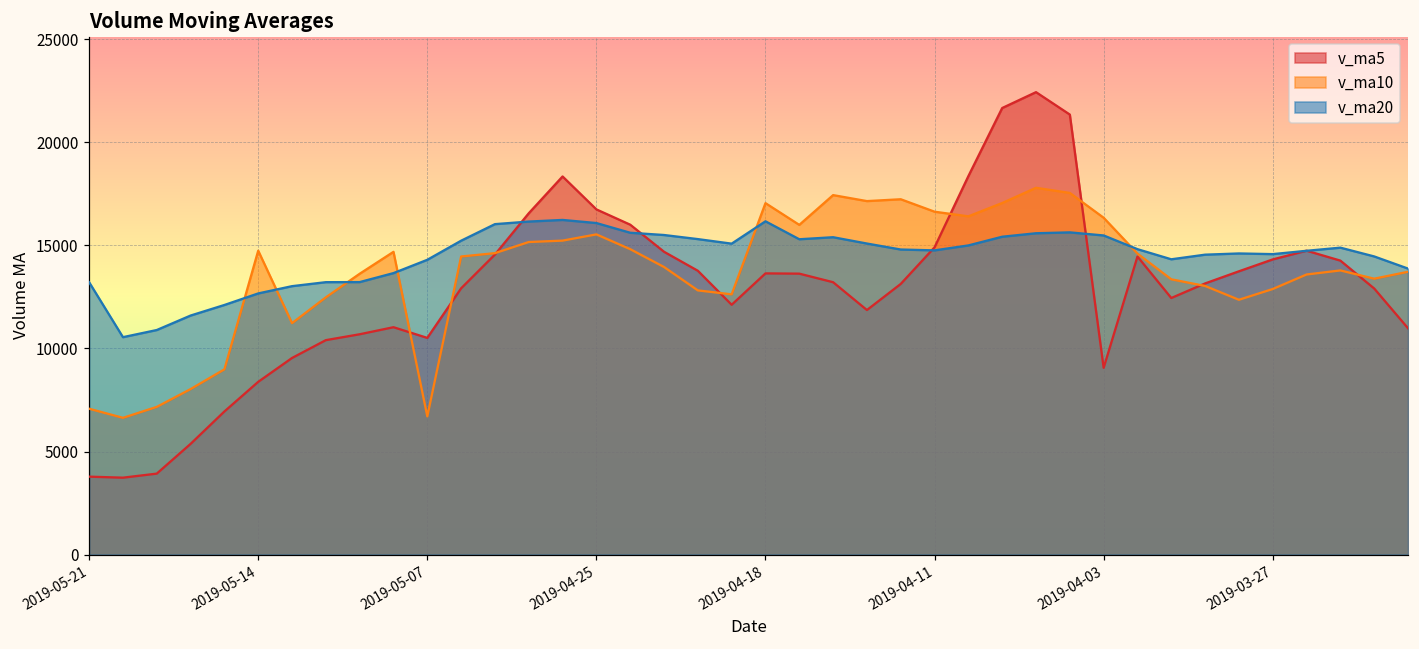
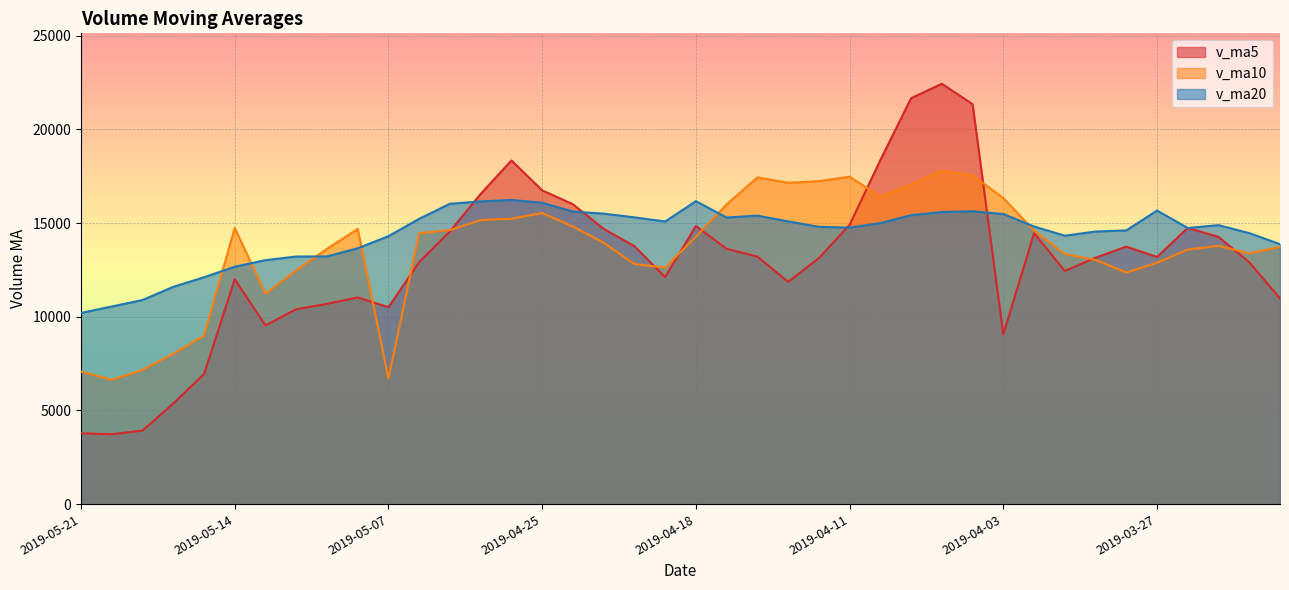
  {
    "v_ma5": {
      "2019-05-21": 3800,
-     "2019-05-14": 8400,
+     "2019-05-14": 12000,
      "2019-05-07": 10500,
      "2019-04-25": 16700,
-     "2019-04-18": 13600,
+     "2019-04-18": 14800,
      "2019-04-11": 14900,
      "2019-04-03": 9100,
-     "2019-03-27": 14300
+     "2019-03-27": 13200
    },
    "v_ma10": {
      "2019-05-21": 7100,
      "2019-05-14": 14700,
      "2019-05-07": 6700,
      "2019-04-25": 15500,
-     "2019-04-18": 17100,
-     "2019-04-11": 16600,
+     "2019-04-18": 14300,
+     "2019-04-11": 17500,
      "2019-04-03": 16300,
      "2019-03-27": 12900
    },
    "v_ma20": {
-     "2019-05-21": 13200,
+     "2019-05-21": 10200,
      "2019-05-14": 12700,
      "2019-05-07": 14300,
      "2019-04-25": 16100,
      "2019-04-18": 16200,
      "2019-04-11": 14800,
      "2019-04-03": 15500,
-     "2019-03-27": 14600
+     "2019-03-27": 15700
    }
  }
